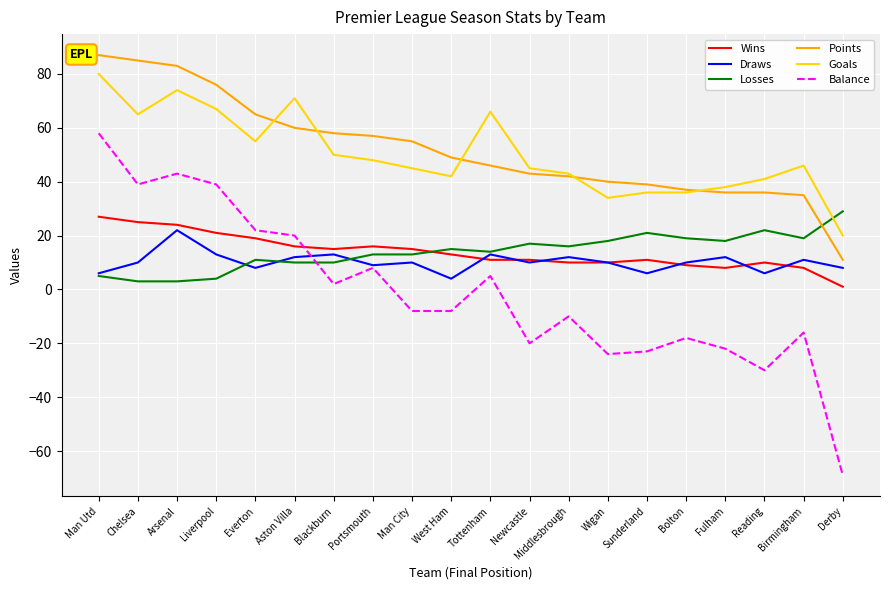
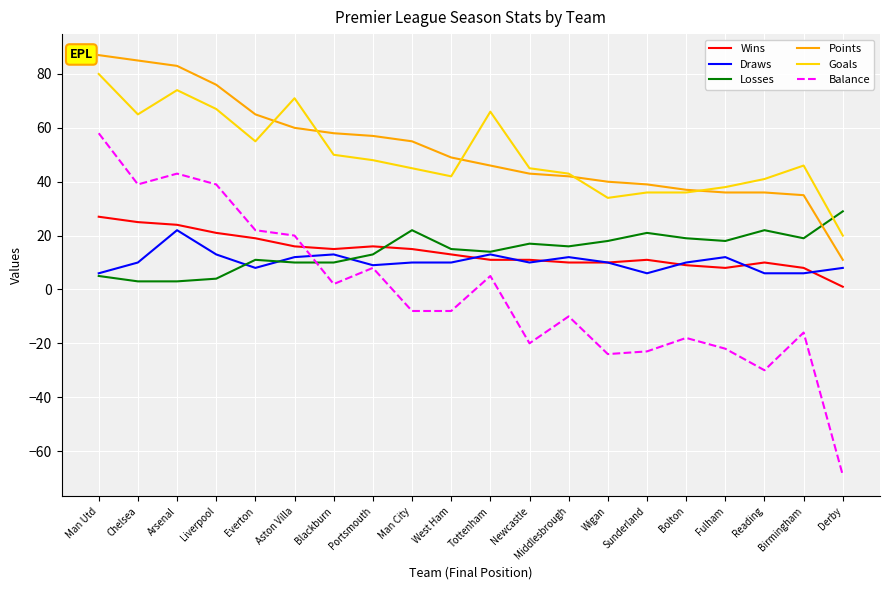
  {
    "Wins": {
      "Man Utd": 27,
      "Chelsea": 25,
      "Arsenal": 24,
      "Liverpool": 21,
      "Everton": 19,
      "Aston Villa": 16,
      "Blackburn": 15,
      "Portsmouth": 16,
      "Man City": 15,
      "West Ham": 13,
      "Tottenham": 11,
      "Newcastle": 11,
      "Middlesbrough": 10,
      "Sunderland": 11,
      "Bolton": 9,
      "Fulham": 8,
      "Reading": 10,
      "Birmingham": 8,
      "Derby": 1
    },
    "Draws": {
      "Man Utd": 6,
      "Chelsea": 10,
      "Arsenal": 22,
      "Liverpool": 13,
      "Everton": 8,
      "Aston Villa": 12,
      "Blackburn": 13,
      "Portsmouth": 9,
      "Man City": 10,
-     "West Ham": 4,
+     "West Ham": 10,
      "Tottenham": 13,
      "Newcastle": 10,
      "Middlesbrough": 12,
      "Sunderland": 6,
      "Bolton": 10,
      "Fulham": 12,
      "Reading": 6,
-     "Birmingham": 11,
+     "Birmingham": 6,
      "Derby": 8
    },
    "Losses": {
      "Man Utd": 5,
      "Chelsea": 3,
      "Arsenal": 3,
      "Liverpool": 4,
      "Everton": 11,
      "Aston Villa": 10,
      "Blackburn": 10,
      "Portsmouth": 13,
-     "Man City": 13,
+     "Man City": 22,
      "West Ham": 15,
      "Tottenham": 14,
      "Newcastle": 17,
      "Middlesbrough": 16,
      "Wigan": 18,
      "Sunderland": 21,
      "Bolton": 19,
      "Fulham": 18,
      "Reading": 22,
      "Birmingham": 19,
      "Derby": 29
    },
    "Balance": {
      "Man Utd": 58,
      "Chelsea": 39,
      "Arsenal": 43,
      "Liverpool": 39,
      "Everton": 22,
      "Aston Villa": 20,
      "Blackburn": 2,
      "Portsmouth": 8,
      "Man City": -8,
      "West Ham": -8,
      "Tottenham": 5,
      "Newcastle": -20,
      "Middlesbrough": -10,
      "Wigan": -24,
      "Sunderland": -23,
      "Bolton": -18,
      "Fulham": -22,
      "Reading": -30,
      "Birmingham": -16,
      "Derby": -69
    }
  }
